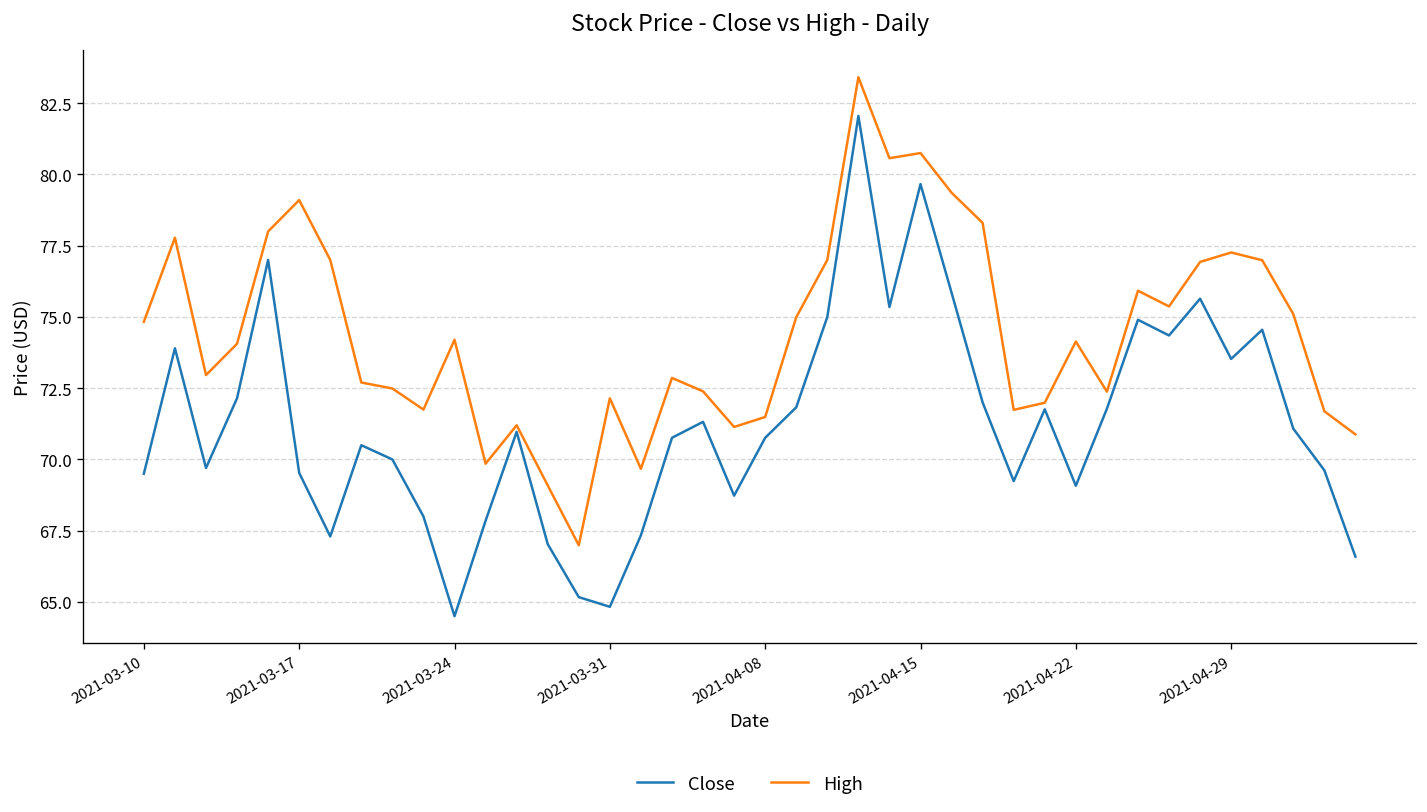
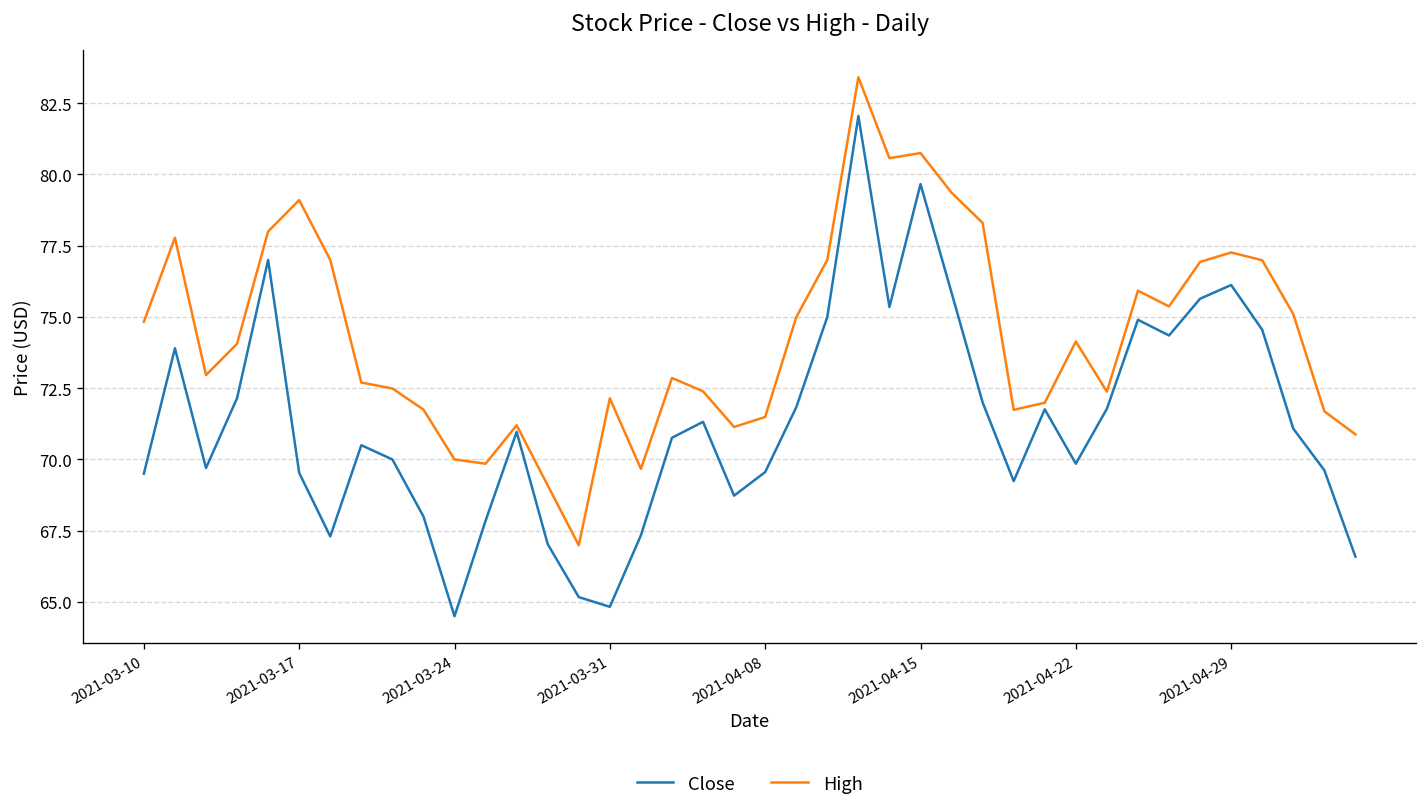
  {
    "Close": {
      "2021-03-10": 69.5,
      "2021-03-17": 69.5,
      "2021-03-24": 64.5,
      "2021-03-31": 64.8,
-     "2021-04-08": 70.8,
+     "2021-04-08": 69.6,
      "2021-04-15": 79.7,
-     "2021-04-22": 69.1,
-     "2021-04-29": 73.5
+     "2021-04-22": 69.8,
+     "2021-04-29": 76.1
    },
    "High": {
      "2021-03-10": 74.8,
      "2021-03-17": 79.1,
-     "2021-03-24": 74.2,
+     "2021-03-24": 70.0,
      "2021-03-31": 72.1,
      "2021-04-08": 71.5,
      "2021-04-15": 80.8,
      "2021-04-22": 74.1,
      "2021-04-29": 77.3
    }
  }
